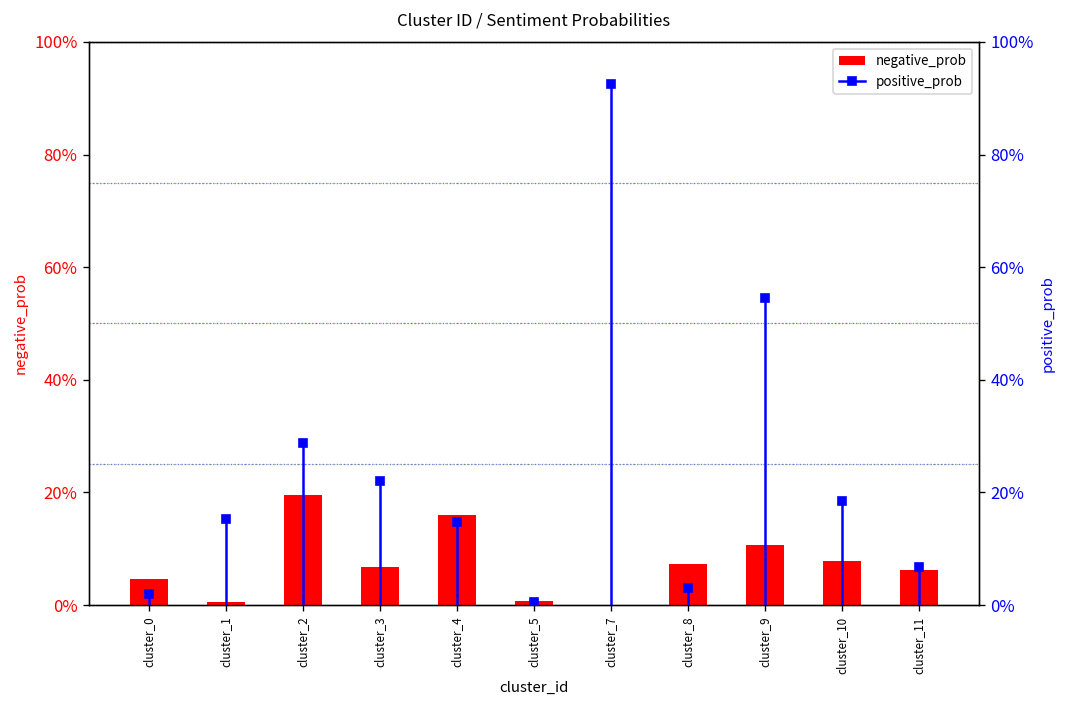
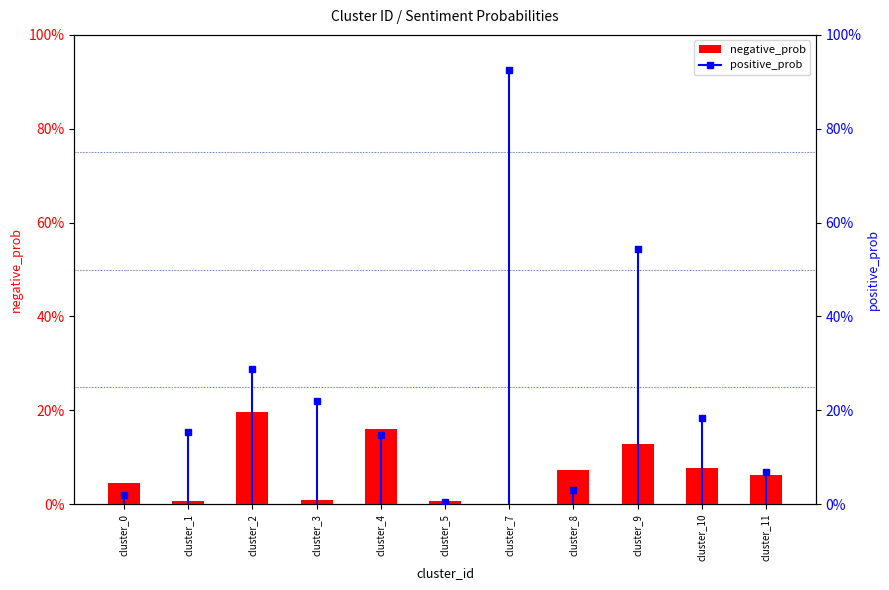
  {
    "negative_prob": {
      "cluster_0": "5%",
      "cluster_1": "1%",
      "cluster_2": "20%",
-     "cluster_3": "7%",
+     "cluster_3": "1%",
      "cluster_4": "16%",
      "cluster_5": "1%",
      "cluster_8": "7%",
-     "cluster_9": "11%",
+     "cluster_9": "13%",
      "cluster_10": "8%",
      "cluster_11": "6%"
    }
  }
